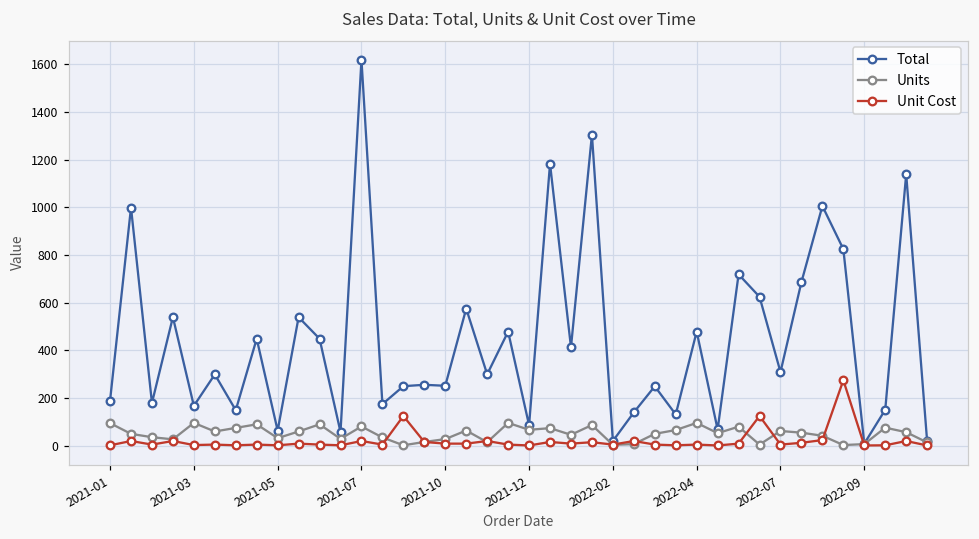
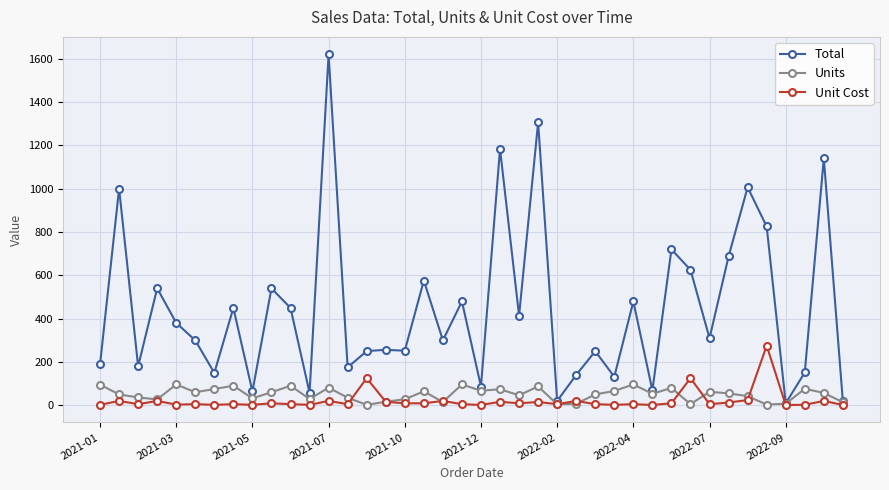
  {
    "Total": {
-     "2021-03": 170
+     "2021-03": 380
    },
    "Units": {
      "2021-03": 100
    },
    "Unit Cost": {
      "2021-03": 0
    }
  }
